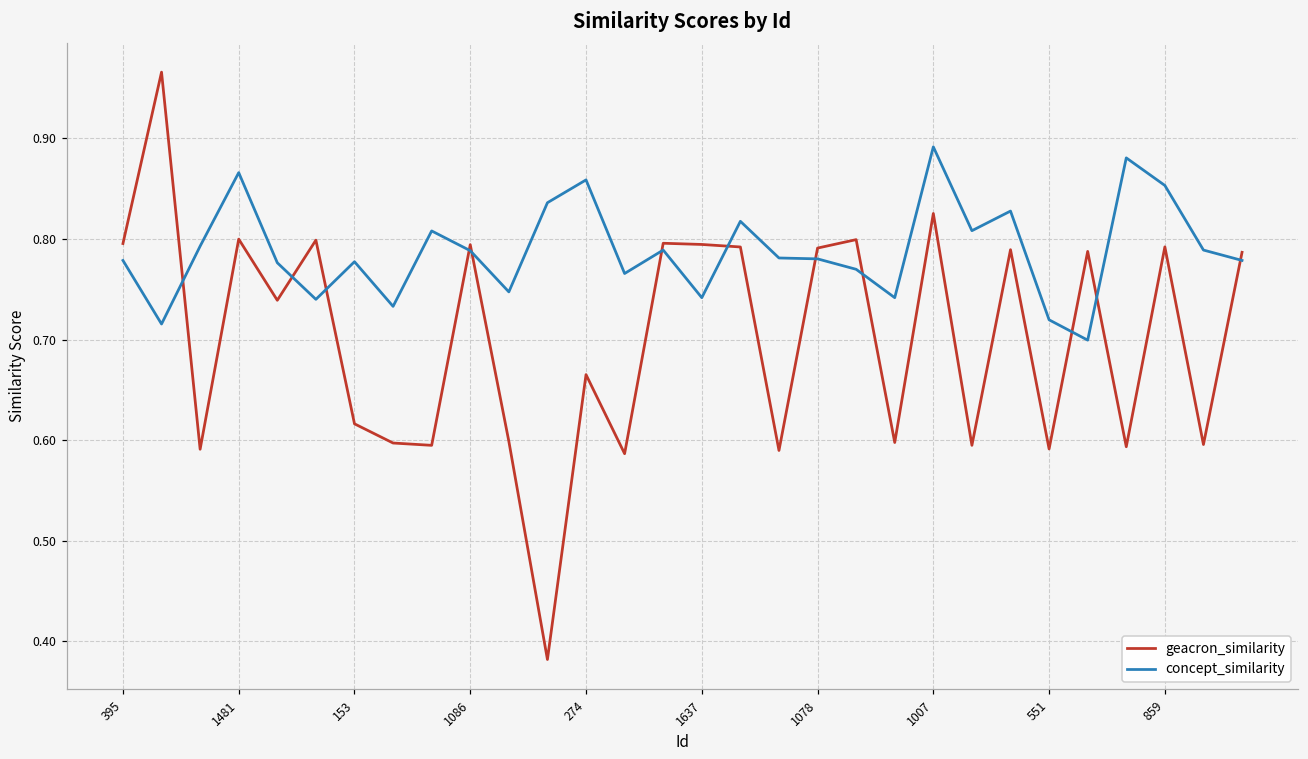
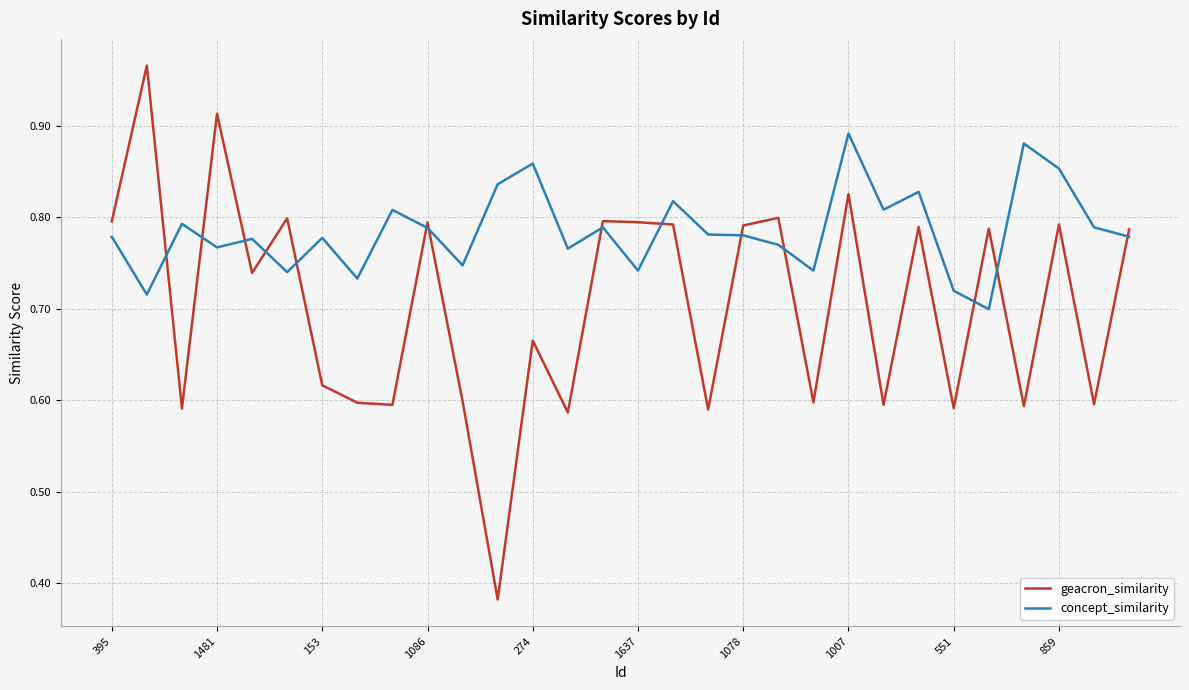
  {
    "geacron_similarity": {
      "395": 0.80,
-     "1481": 0.80,
+     "1481": 0.91,
      "153": 0.62,
      "1086": 0.79,
      "274": 0.67,
      "1637": 0.79,
      "1078": 0.79,
      "1007": 0.83,
      "551": 0.59,
      "859": 0.79
    },
    "concept_similarity": {
      "395": 0.78,
-     "1481": 0.87,
+     "1481": 0.77,
      "153": 0.78,
      "1086": 0.79,
      "274": 0.86,
      "1637": 0.74,
      "1078": 0.78,
      "1007": 0.89,
      "551": 0.72,
      "859": 0.85
    }
  }
